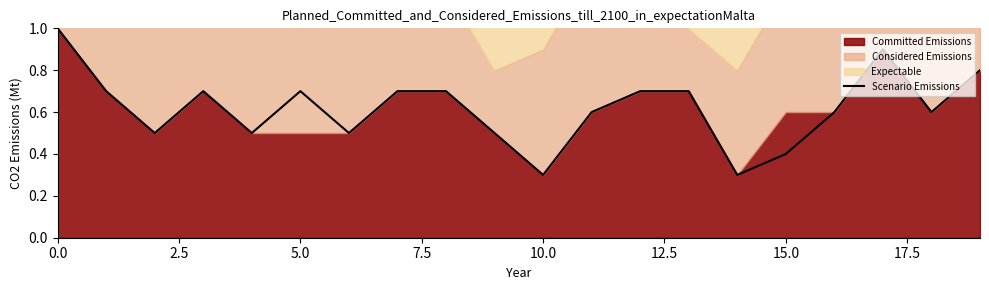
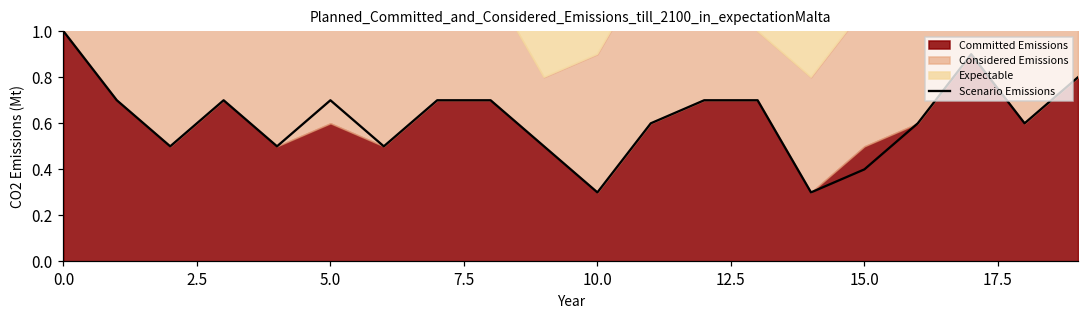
  {
    "Committed Emissions": {
-     "5.0": 0.50,
-     "15.0": 0.60
+     "5.0": 0.60,
+     "15.0": 0.50
    },
    "Scenario Emissions": {
      "5.0": 0.70,
      "15.0": 0.40
    }
  }
